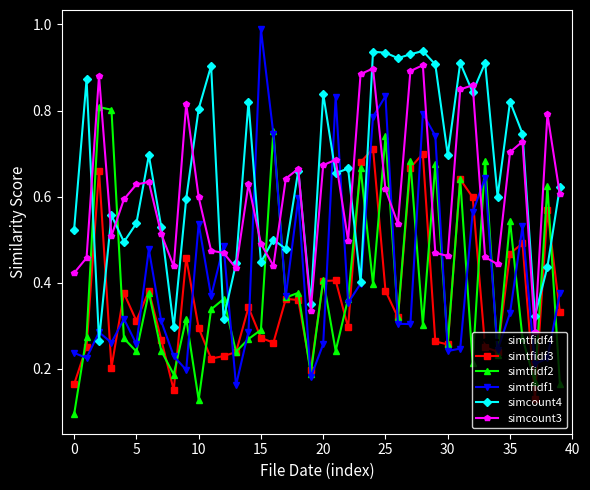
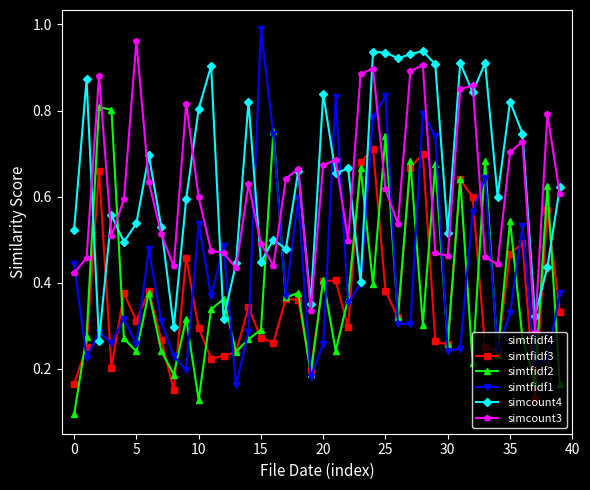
  {
    "simtfidf4": {
      "0": 0.21,
      "5": 0.72,
      "10": 0.45,
      "15": 0.35,
      "20": 0.60,
      "25": 0.76,
      "30": 0.39,
      "35": 0.57
    },
    "simtfidf3": {
      "0": 0.16,
      "5": 0.31,
      "10": 0.30,
      "15": 0.27,
      "25": 0.38,
      "35": 0.47
    },
    "simtfidf2": {
      "0": 0.09,
      "5": 0.24,
      "10": 0.13,
      "15": 0.29,
      "25": 0.74,
      "35": 0.54
    },
    "simtfidf1": {
-     "0": 0.24,
+     "0": 0.44,
      "5": 0.26,
      "10": 0.54,
      "15": 0.99,
      "20": 0.26,
      "25": 0.83,
      "30": 0.24,
      "35": 0.33
    },
    "simcount4": {
      "0": 0.52,
      "5": 0.54,
      "10": 0.80,
      "15": 0.45,
      "20": 0.84,
      "25": 0.93,
-     "30": 0.70,
+     "30": 0.52,
      "35": 0.82
    },
    "simcount3": {
      "0": 0.42,
-     "5": 0.63,
+     "5": 0.96,
      "10": 0.60,
      "15": 0.49,
      "20": 0.67,
      "25": 0.62,
      "30": 0.46,
      "35": 0.70
    }
  }
